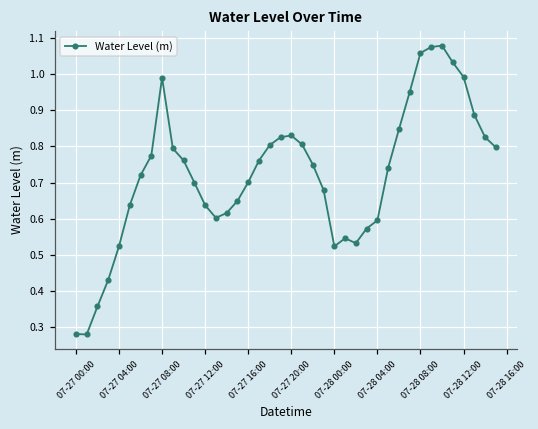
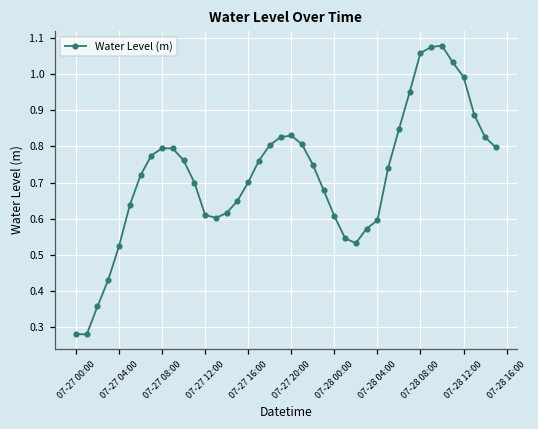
  {
    "07-27 00:00": 0.28,
    "07-27 04:00": 0.52,
-   "07-27 08:00": 0.99,
-   "07-27 12:00": 0.64,
+   "07-27 08:00": 0.79,
+   "07-27 12:00": 0.61,
    "07-27 16:00": 0.70,
    "07-27 20:00": 0.83,
-   "07-28 00:00": 0.52,
+   "07-28 00:00": 0.61,
    "07-28 04:00": 0.60,
    "07-28 08:00": 1.06,
    "07-28 12:00": 0.99
  }
